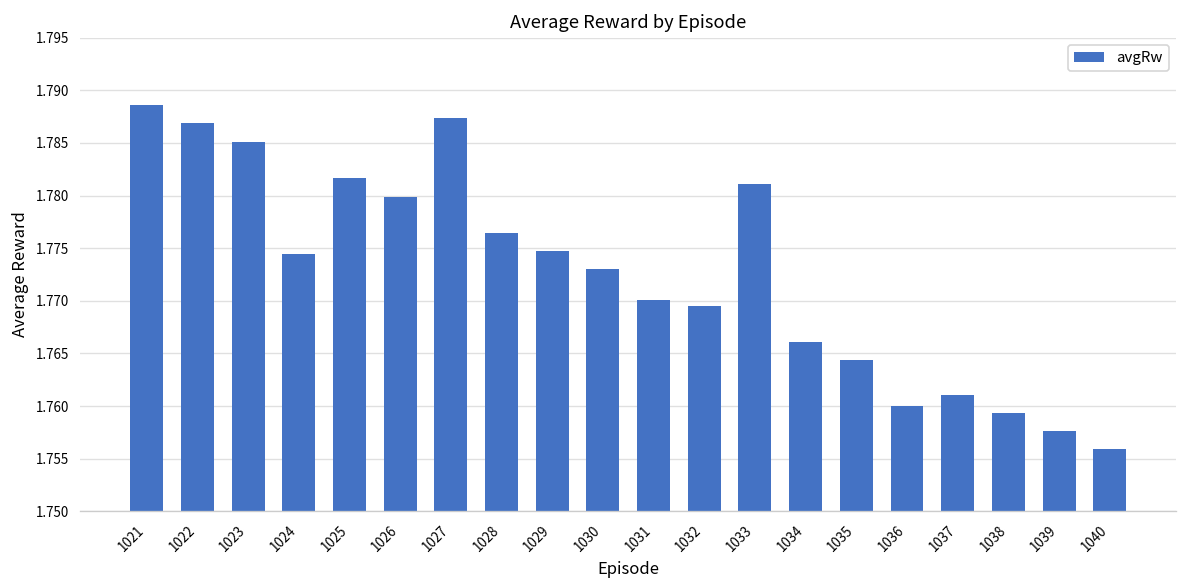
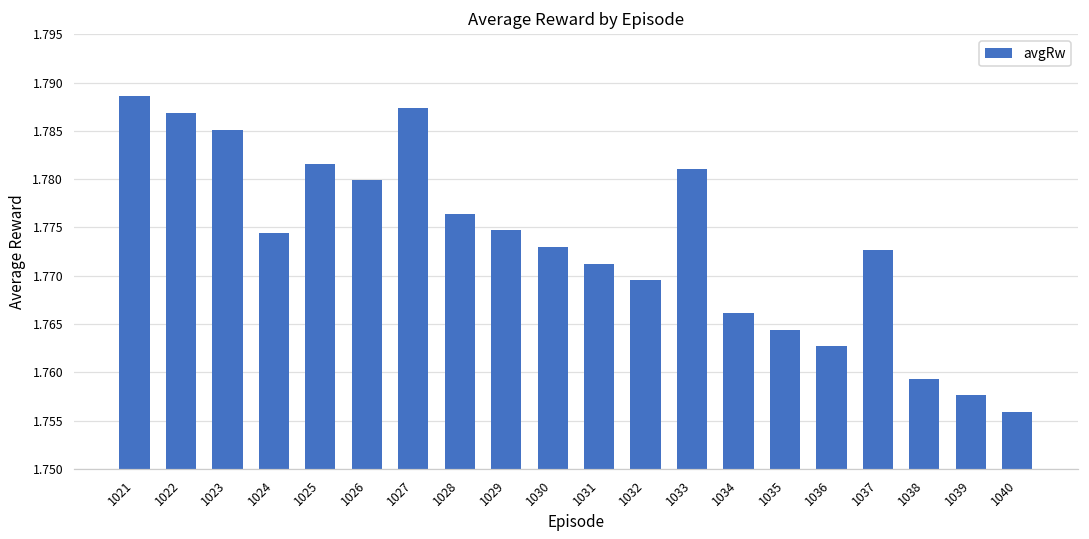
  {
    "1021": 1.789,
    "1022": 1.787,
    "1023": 1.785,
    "1024": 1.774,
    "1025": 1.782,
    "1026": 1.780,
    "1027": 1.787,
    "1028": 1.776,
    "1029": 1.775,
    "1030": 1.773,
-   "1031": 1.770,
+   "1031": 1.771,
    "1032": 1.770,
    "1033": 1.781,
    "1034": 1.766,
    "1035": 1.764,
-   "1036": 1.760,
-   "1037": 1.761,
+   "1036": 1.763,
+   "1037": 1.773,
    "1038": 1.759,
    "1039": 1.758,
    "1040": 1.756
  }
